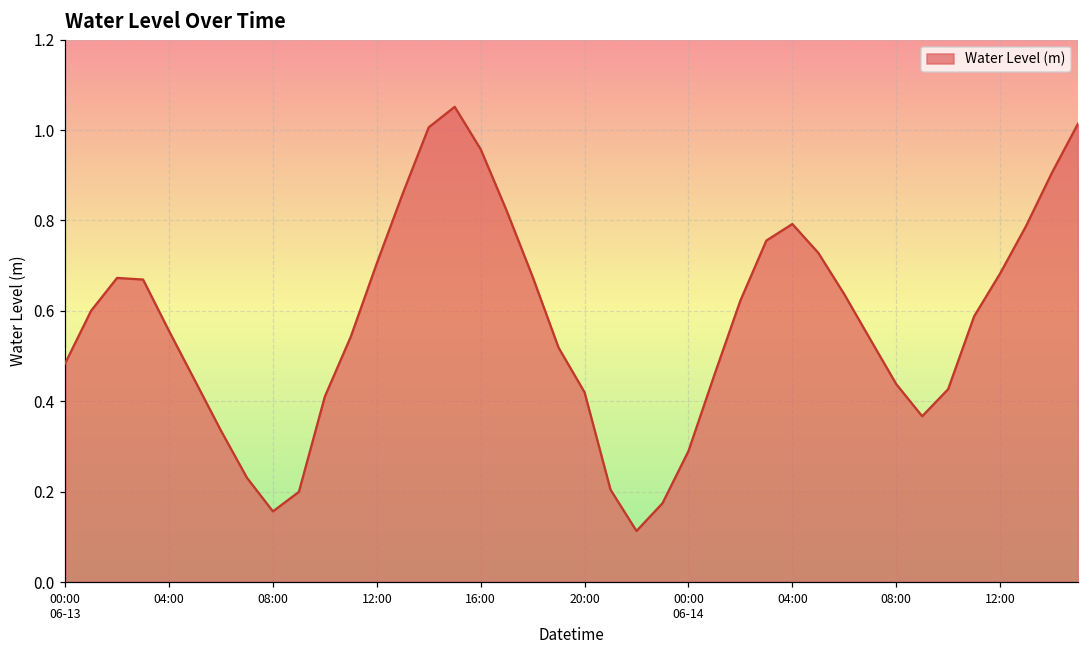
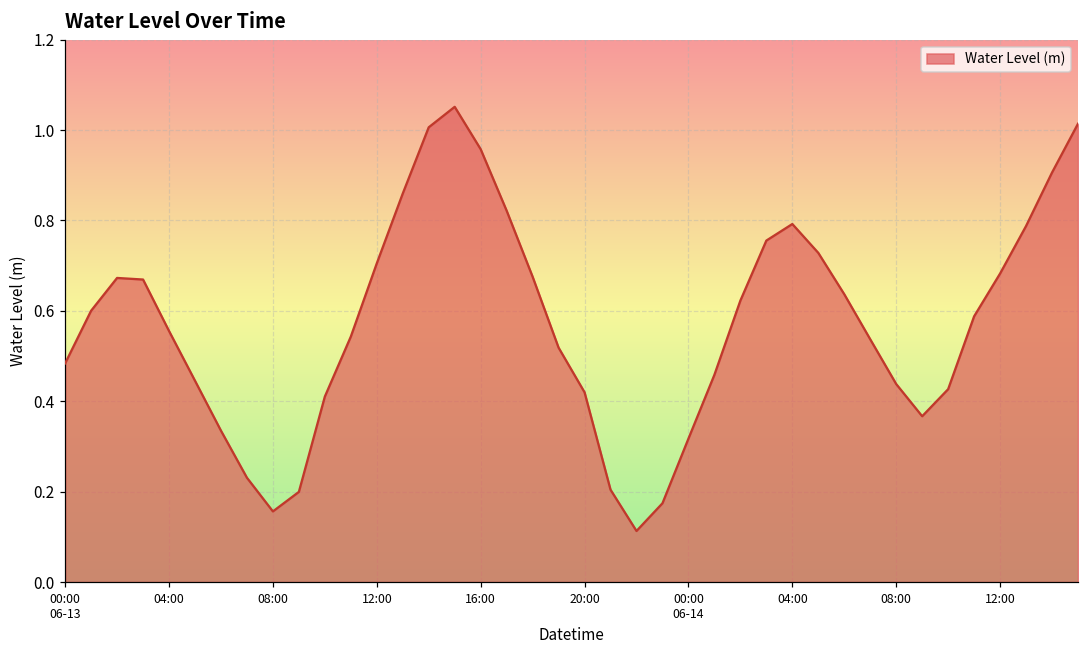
  {
    "00:00 06-13": 0.48,
    "16:00": 0.96,
    "20:00": 0.42,
-   "00:00 06-14": 0.29
+   "00:00 06-14": 0.32
  }
